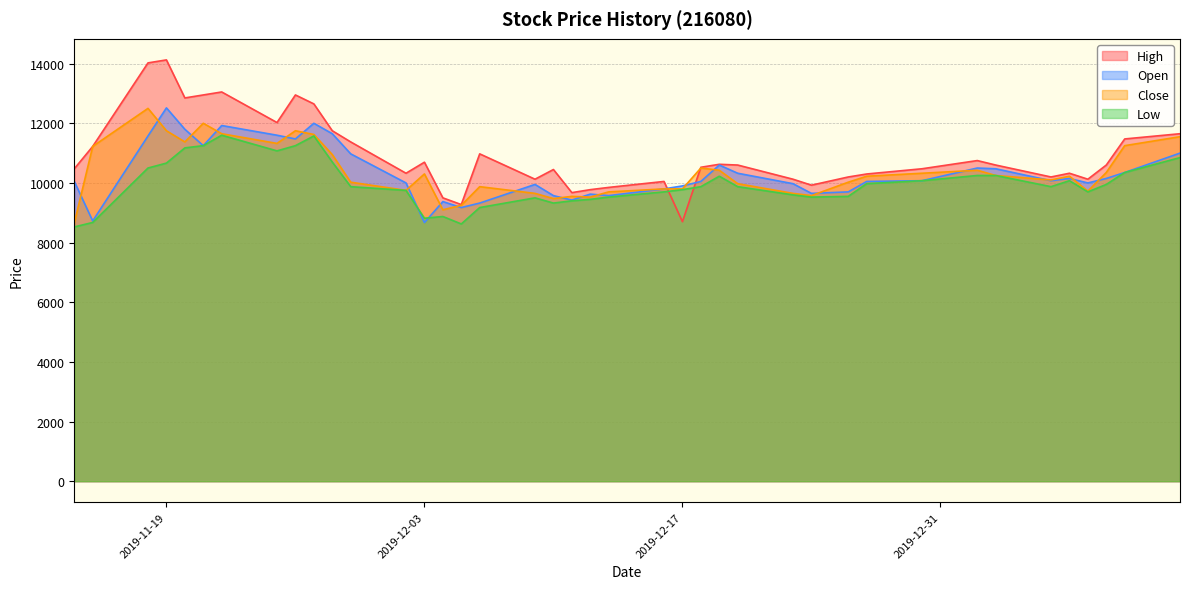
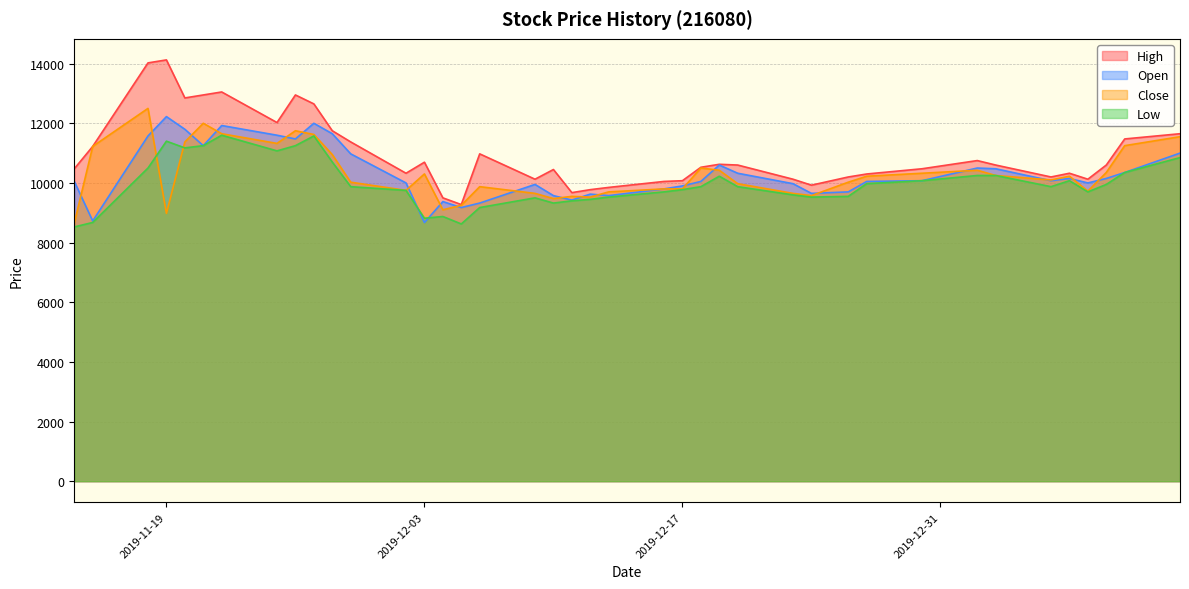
  {
    "High": {
      "2019-11-19": 14100,
      "2019-12-03": 10700,
-     "2019-12-17": 8700
+     "2019-12-17": 10100
    },
    "Open": {
-     "2019-11-19": 12500,
+     "2019-11-19": 12200,
      "2019-12-03": 8700,
      "2019-12-17": 9900
    },
    "Close": {
-     "2019-11-19": 11800,
+     "2019-11-19": 9000,
      "2019-12-03": 10300
    },
    "Low": {
-     "2019-11-19": 10700,
+     "2019-11-19": 11400,
      "2019-12-03": 8800
    }
  }
